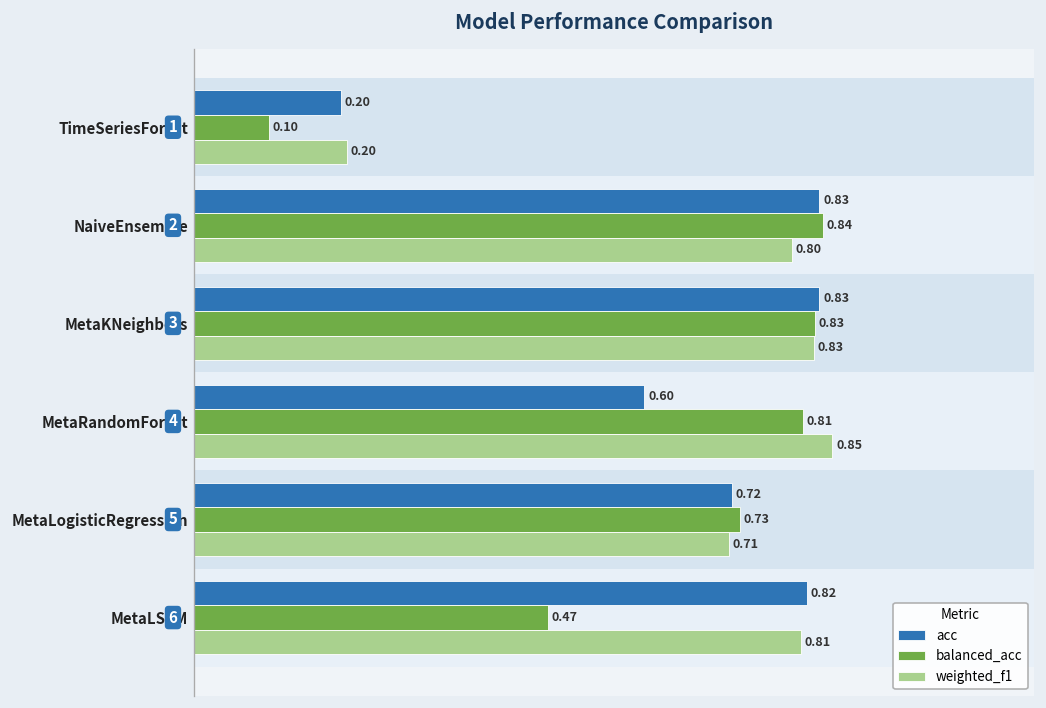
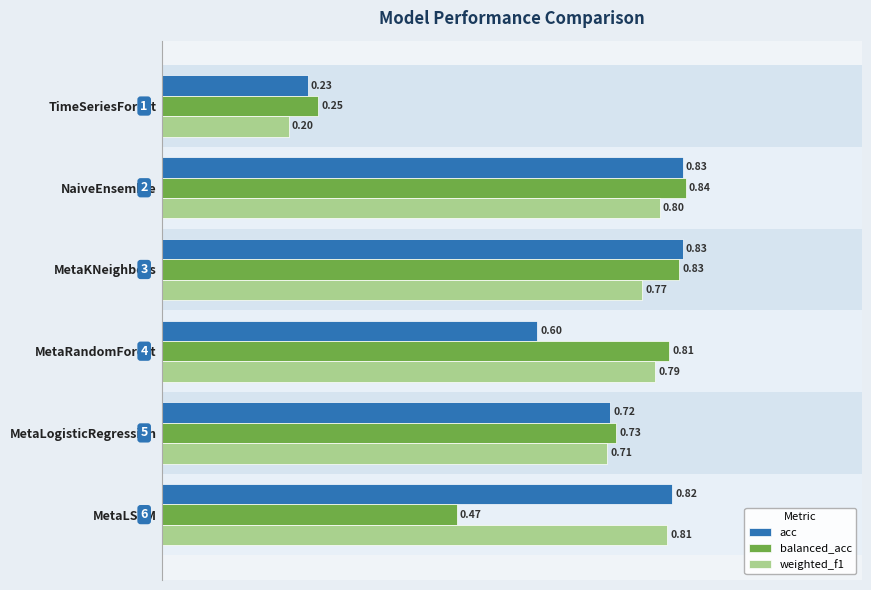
  {
    "acc": {
-     "TimeSeriesForest": 0.20
+     "TimeSeriesForest": 0.23
    },
    "balanced_acc": {
-     "TimeSeriesForest": 0.10
+     "TimeSeriesForest": 0.25
    },
    "weighted_f1": {
-     "MetaKNeighbors": 0.83,
-     "MetaRandomForest": 0.85
+     "MetaKNeighbors": 0.77,
+     "MetaRandomForest": 0.79
    }
  }
